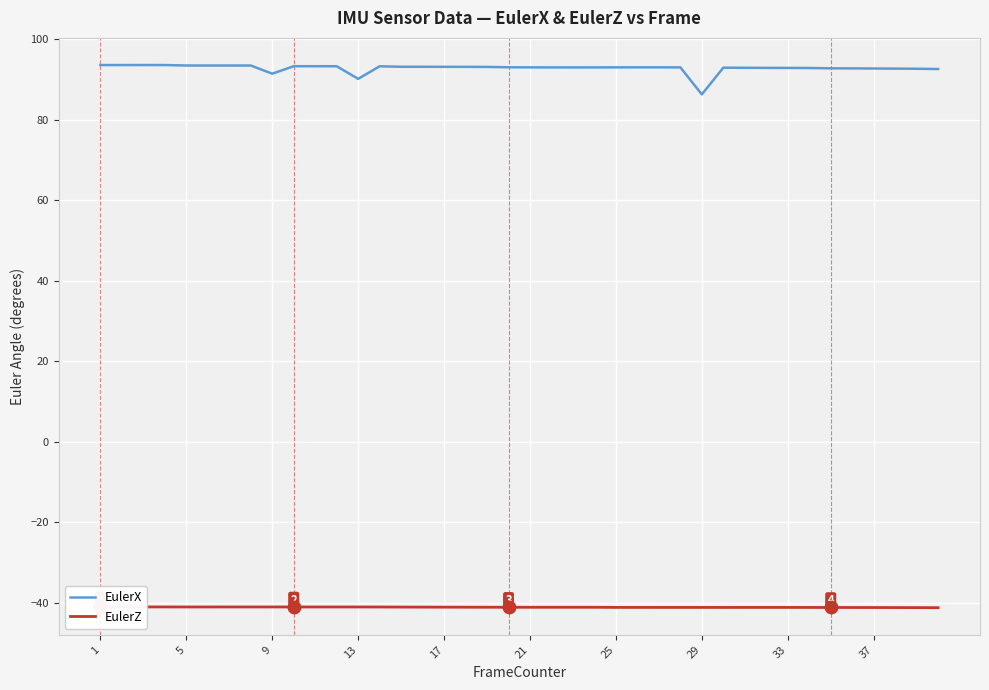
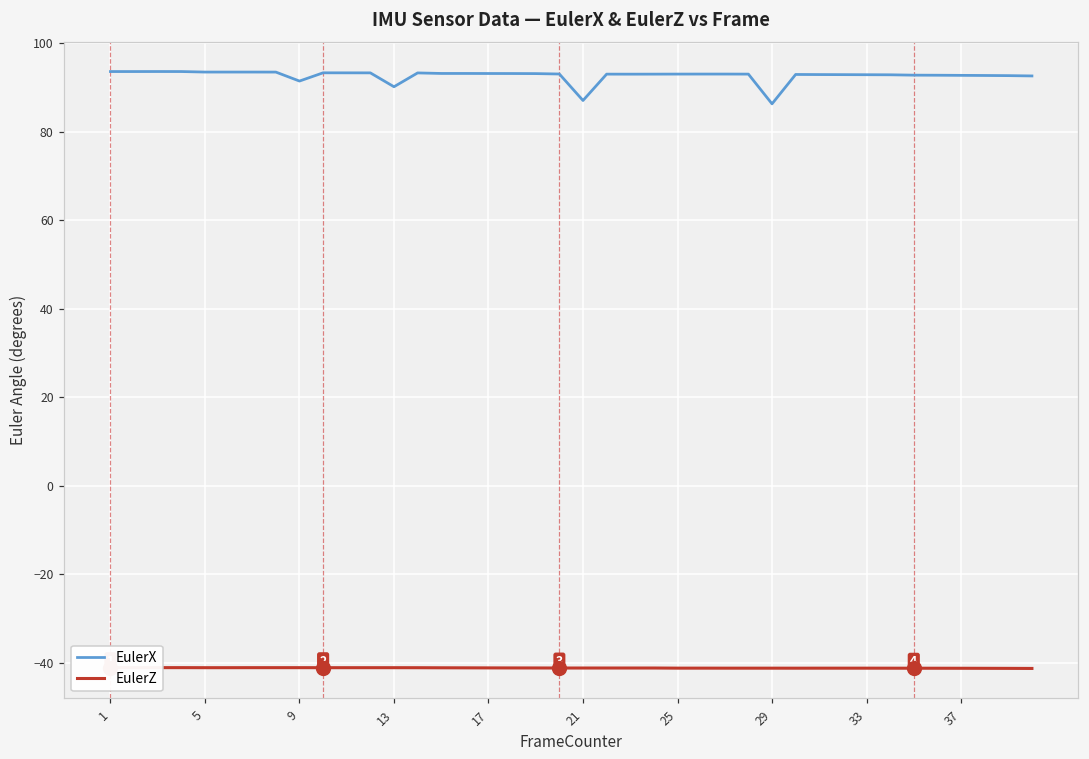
  {
    "EulerX": {
      "1": 94,
      "5": 93,
      "9": 91,
      "13": 90,
      "17": 93,
-     "21": 93,
+     "21": 87,
      "25": 93,
      "29": 86,
      "33": 93,
      "37": 93
    }
  }
